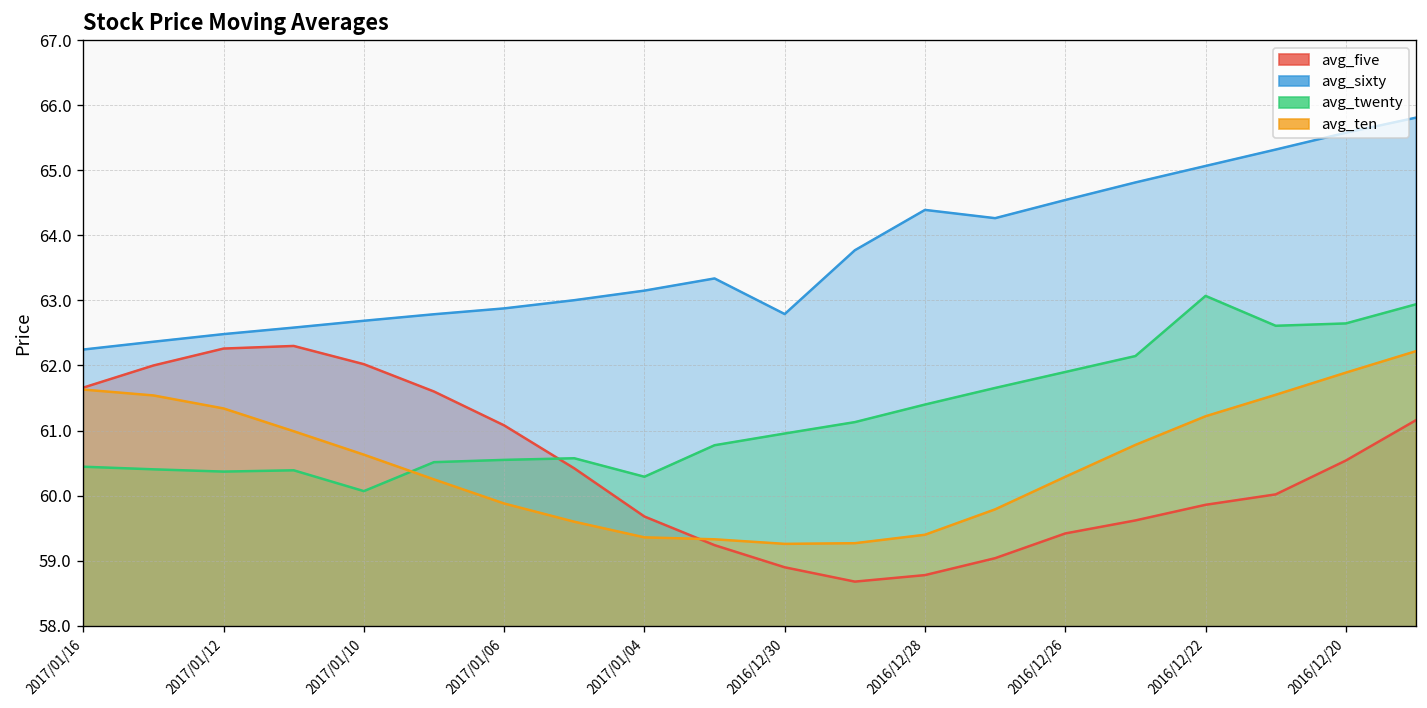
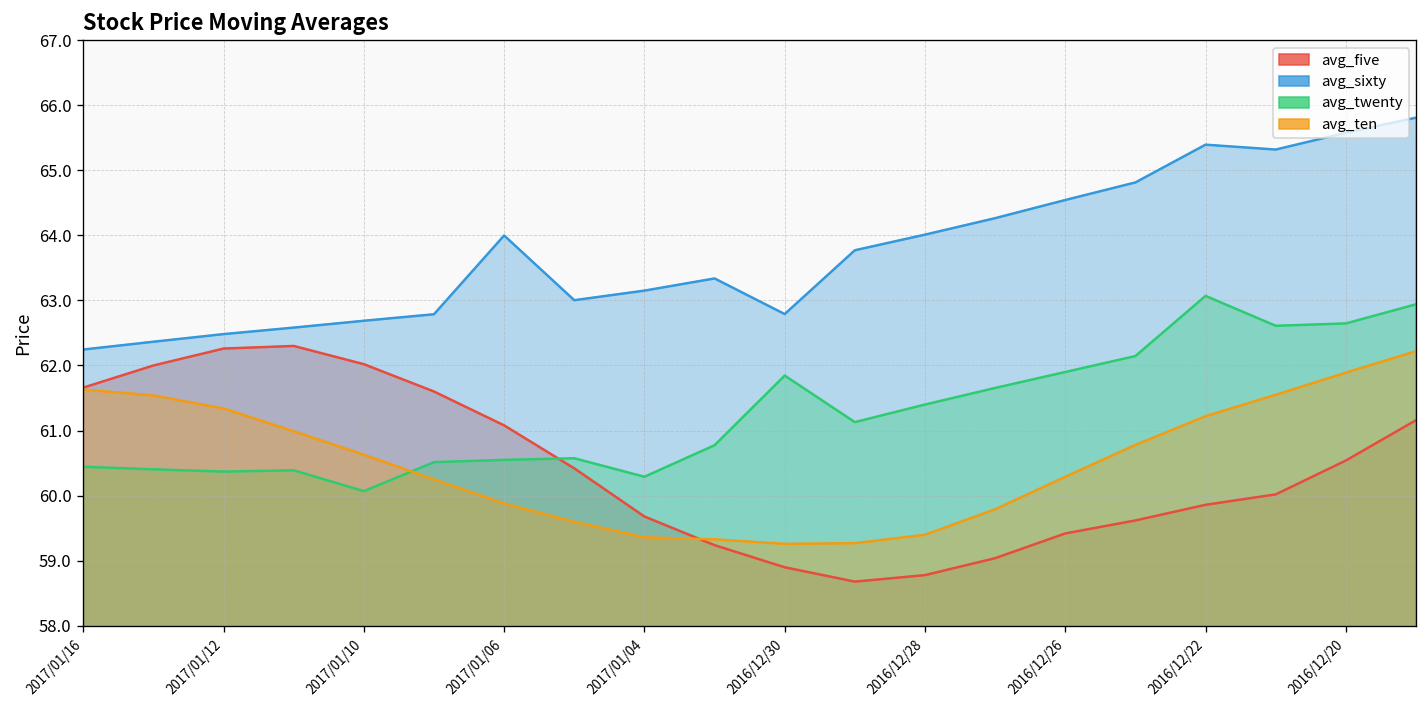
  {
    "avg_sixty": {
      "2017/01/16": 62.2,
      "2017/01/12": 62.5,
      "2017/01/10": 62.7,
-     "2017/01/06": 62.9,
+     "2017/01/06": 64.0,
      "2017/01/04": 63.2,
      "2016/12/30": 62.8,
-     "2016/12/28": 64.4,
+     "2016/12/28": 64.0,
      "2016/12/26": 64.5,
-     "2016/12/22": 65.1
+     "2016/12/22": 65.4
    },
    "avg_twenty": {
      "2017/01/16": 60.4,
      "2017/01/12": 60.4,
      "2017/01/10": 60.1,
      "2017/01/06": 60.6,
      "2017/01/04": 60.3,
-     "2016/12/30": 61.0,
+     "2016/12/30": 61.8,
      "2016/12/28": 61.4,
      "2016/12/26": 61.9,
      "2016/12/22": 63.1,
      "2016/12/20": 62.6
    }
  }
